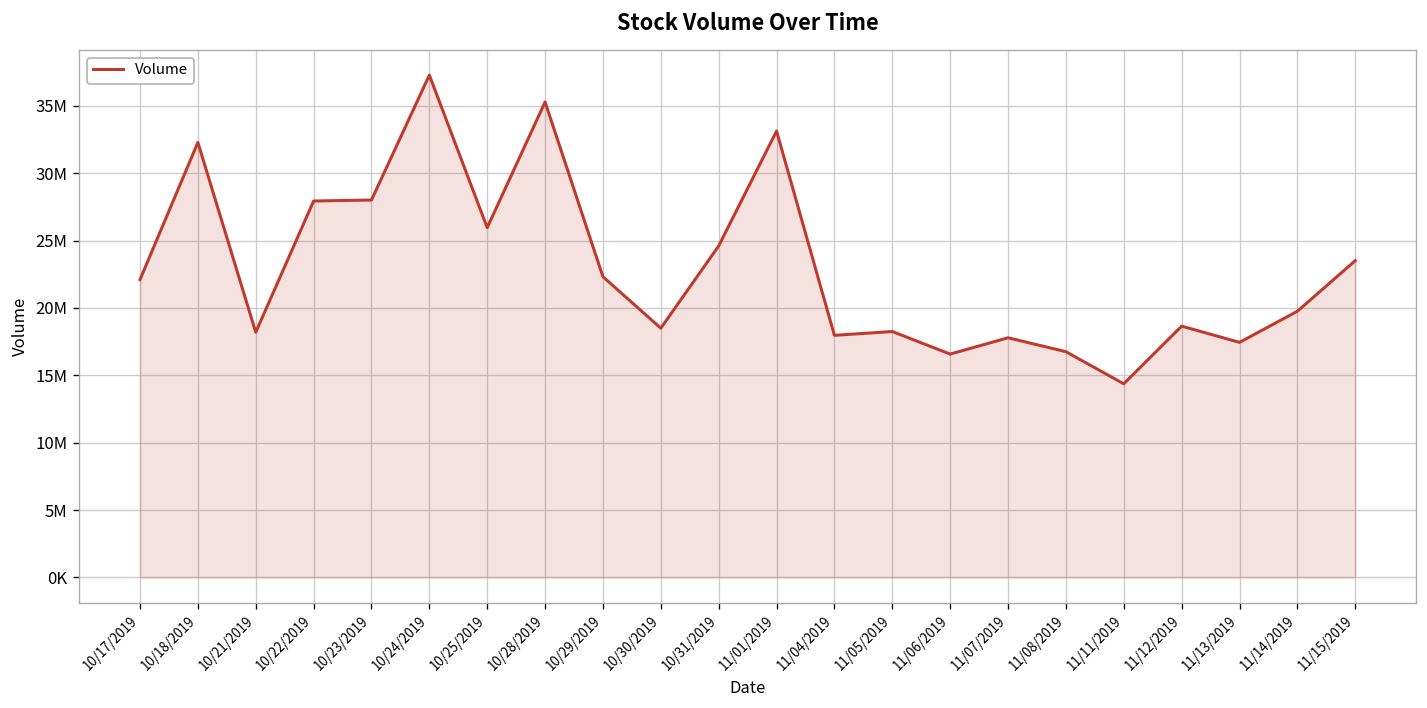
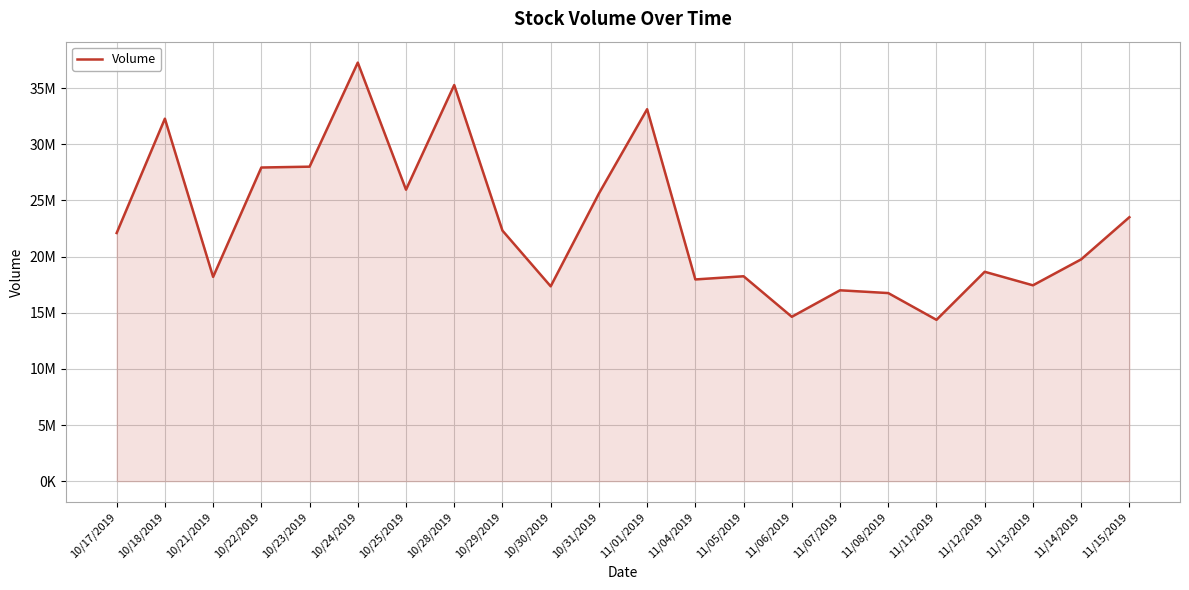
  {
    "10/17/2019": 22100000,
    "10/18/2019": 32300000,
    "10/21/2019": 18200000,
    "10/22/2019": 27900000,
    "10/23/2019": 28000000,
    "10/24/2019": 37300000,
    "10/25/2019": 26000000,
    "10/28/2019": 35300000,
    "10/29/2019": 22300000,
-   "10/30/2019": 18500000,
-   "10/31/2019": 24600000,
+   "10/30/2019": 17400000,
+   "10/31/2019": 25600000,
    "11/01/2019": 33100000,
    "11/04/2019": 18000000,
    "11/05/2019": 18300000,
-   "11/06/2019": 16600000,
-   "11/07/2019": 17800000,
+   "11/06/2019": 14600000,
+   "11/07/2019": 17000000,
    "11/08/2019": 16800000,
    "11/11/2019": 14400000,
    "11/12/2019": 18600000,
    "11/13/2019": 17400000,
    "11/14/2019": 19800000,
    "11/15/2019": 23500000
  }
